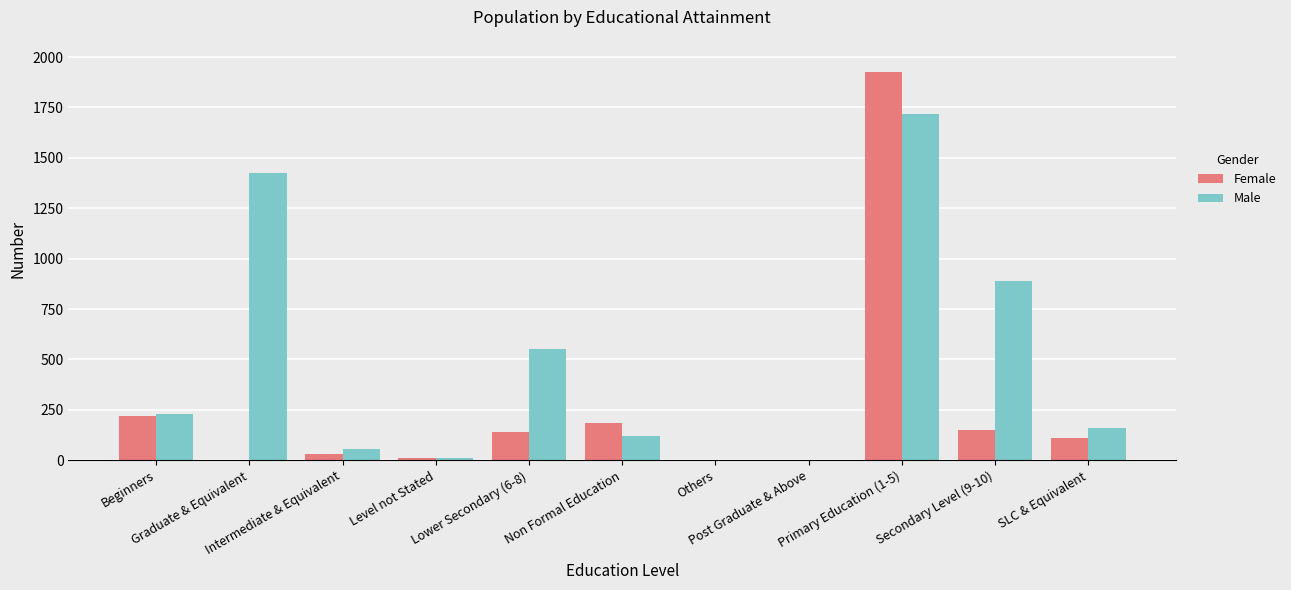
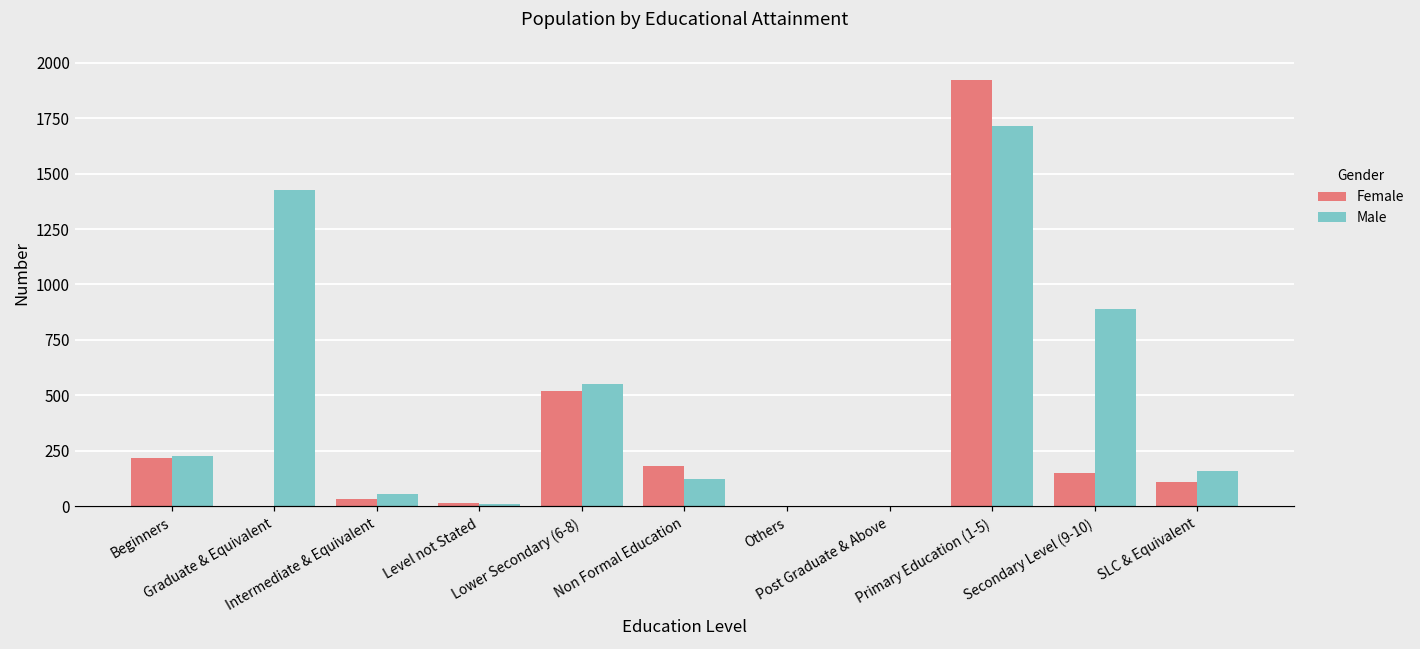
  {
    "Female": {
      "Beginners": 220,
      "Intermediate & Equivalent": 30,
      "Level not Stated": 10,
-     "Lower Secondary (6-8)": 140,
+     "Lower Secondary (6-8)": 520,
      "Non Formal Education": 180,
      "Post Graduate & Above": 0,
      "Primary Education (1-5)": 1920,
      "Secondary Level (9-10)": 150,
      "SLC & Equivalent": 110
    },
    "Male": {
      "Beginners": 230,
      "Graduate & Equivalent": 1420,
      "Intermediate & Equivalent": 60,
      "Lower Secondary (6-8)": 550,
      "Non Formal Education": 120,
      "Primary Education (1-5)": 1720,
      "Secondary Level (9-10)": 890,
      "SLC & Equivalent": 160
    }
  }
